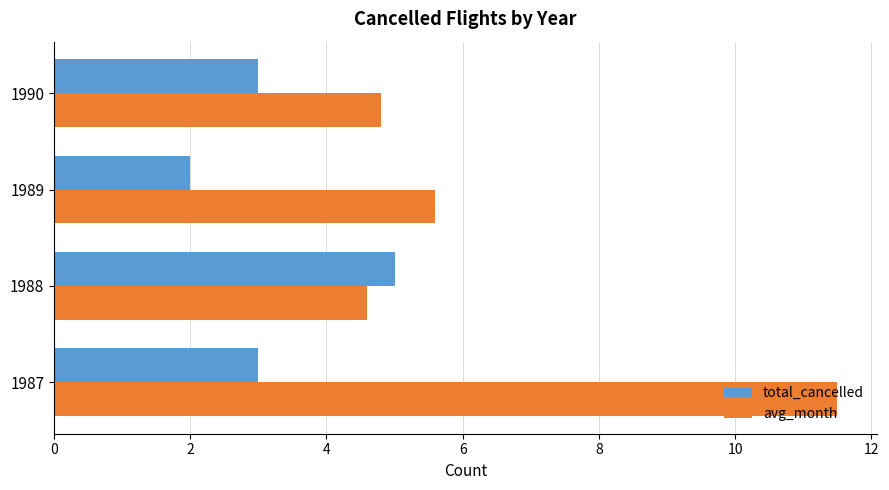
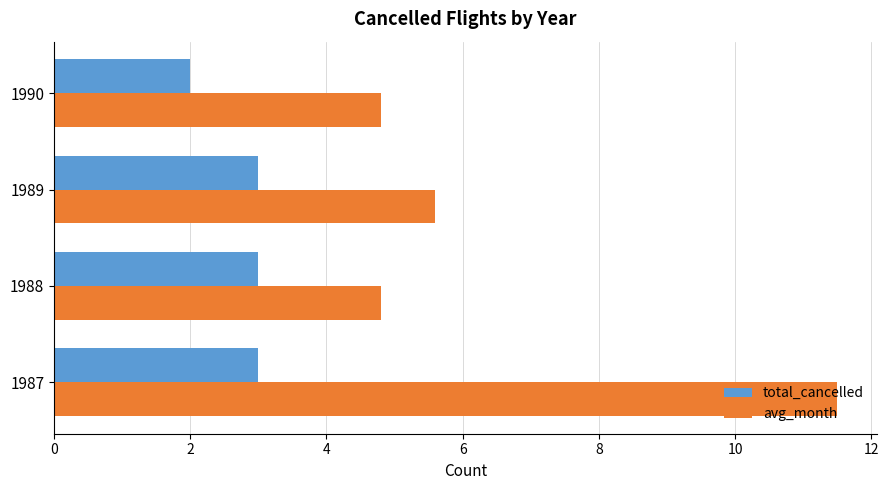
  {
    "total_cancelled": {
-     "1990": 3,
-     "1989": 2,
-     "1988": 5,
+     "1990": 2,
+     "1989": 3,
+     "1988": 3,
      "1987": 3
    },
    "avg_month": {
      "1990": 4.8,
      "1989": 5.6,
-     "1988": 4.6,
+     "1988": 4.8,
      "1987": 11.5
    }
  }
